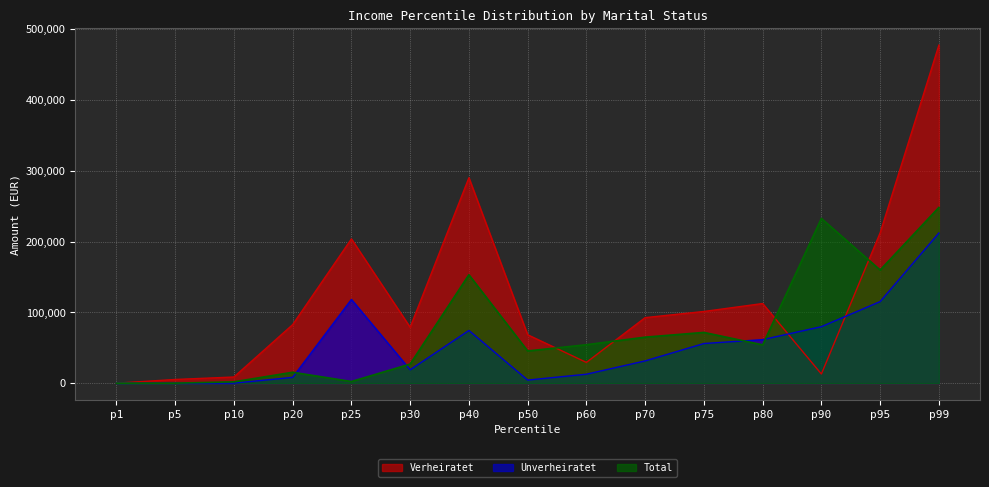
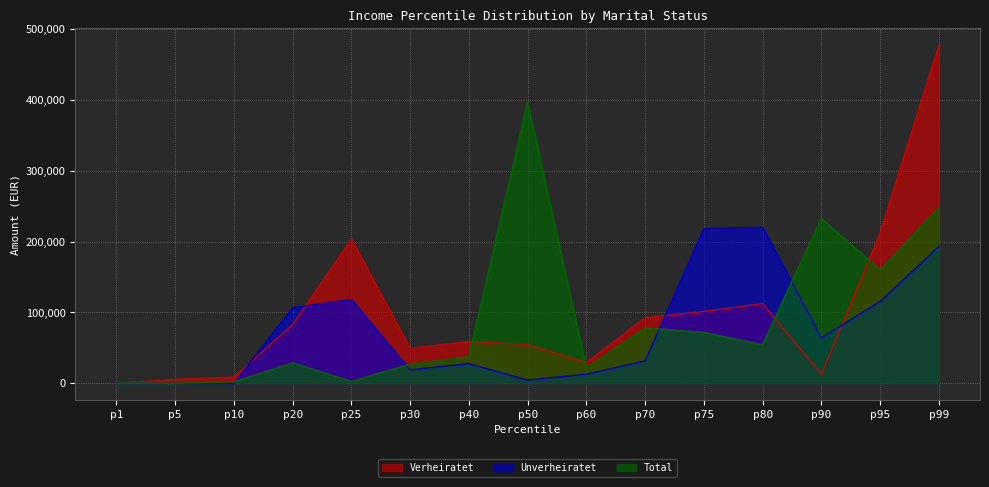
  {
    "Verheiratet": {
      "p5": "10,000",
      "p10": "10,000",
      "p20": "80,000",
      "p25": "200,000",
-     "p30": "80,000",
-     "p40": "290,000",
-     "p50": "70,000",
+     "p30": "50,000",
+     "p40": "60,000",
+     "p50": "50,000",
      "p60": "30,000",
      "p70": "90,000",
      "p75": "100,000",
      "p80": "110,000",
      "p90": "10,000",
      "p95": "210,000",
      "p99": "480,000"
    },
    "Unverheiratet": {
-     "p20": "10,000",
+     "p20": "110,000",
      "p25": "120,000",
      "p30": "20,000",
-     "p40": "70,000",
+     "p40": "30,000",
      "p50": "0",
      "p60": "10,000",
      "p70": "30,000",
-     "p75": "60,000",
-     "p80": "60,000",
-     "p90": "80,000",
+     "p75": "220,000",
+     "p80": "220,000",
+     "p90": "60,000",
      "p95": "120,000",
-     "p99": "210,000"
+     "p99": "190,000"
    },
    "Total": {
-     "p20": "20,000",
+     "p20": "30,000",
      "p25": "0",
      "p30": "30,000",
-     "p40": "150,000",
-     "p50": "50,000",
-     "p60": "50,000",
-     "p70": "70,000",
+     "p40": "40,000",
+     "p50": "400,000",
+     "p60": "20,000",
+     "p70": "80,000",
      "p75": "70,000",
      "p80": "50,000",
      "p90": "230,000",
      "p95": "160,000",
      "p99": "250,000"
    }
  }
